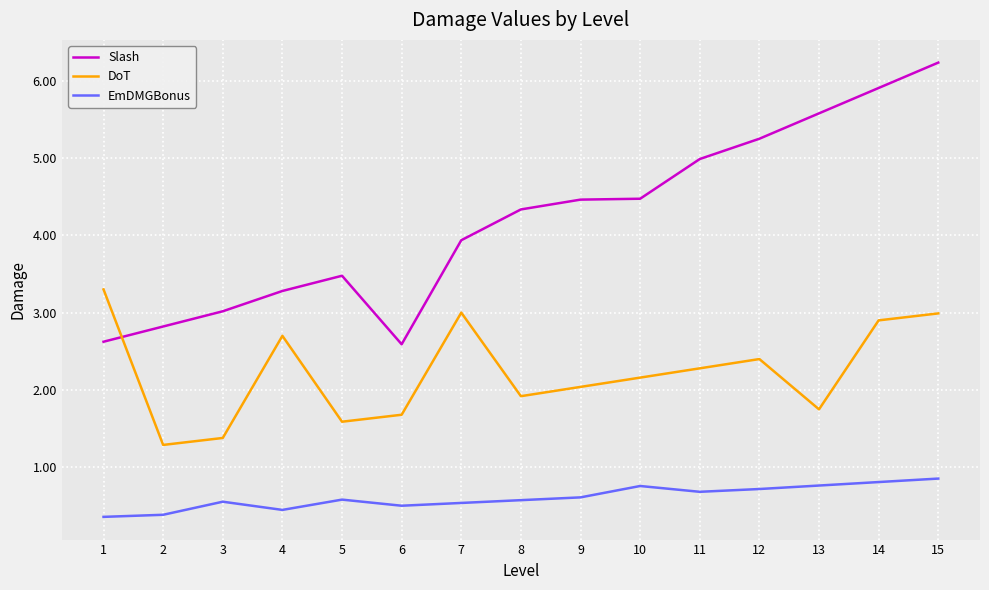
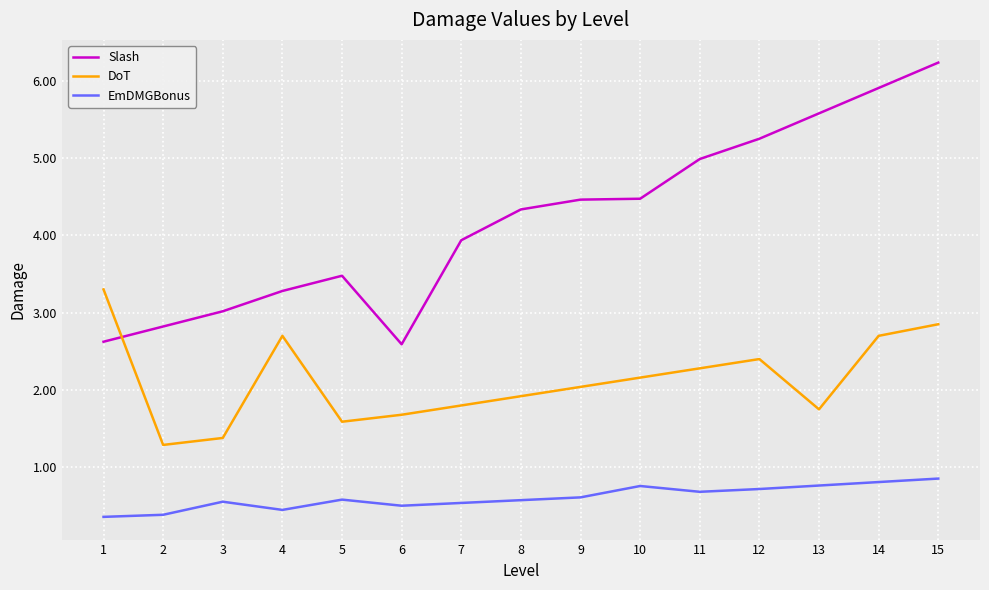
  {
    "Slash": {
      "1": 2.6,
      "2": 2.8,
      "3": 3.0,
      "4": 3.3,
      "5": 3.5,
      "6": 2.6,
      "7": 3.9,
      "8": 4.3,
      "9": 4.5,
      "10": 4.5,
      "11": 5.0,
      "12": 5.2,
      "13": 5.6,
      "14": 5.9,
      "15": 6.2
    },
    "DoT": {
      "1": 3.3,
      "2": 1.3,
      "3": 1.4,
      "4": 2.7,
      "5": 1.6,
      "6": 1.7,
-     "7": 3.0,
+     "7": 1.8,
      "8": 1.9,
      "9": 2.0,
      "10": 2.2,
      "11": 2.3,
      "12": 2.4,
      "13": 1.8,
-     "14": 2.9,
-     "15": 3.0
+     "14": 2.7,
+     "15": 2.9
    },
    "EmDMGBonus": {
      "1": 0.4,
      "2": 0.4,
      "3": 0.6,
      "4": 0.5,
      "5": 0.6,
      "6": 0.5,
      "7": 0.5,
      "8": 0.6,
      "9": 0.6,
      "10": 0.8,
      "11": 0.7,
      "12": 0.7,
      "13": 0.8,
      "14": 0.8,
      "15": 0.9
    }
  }
